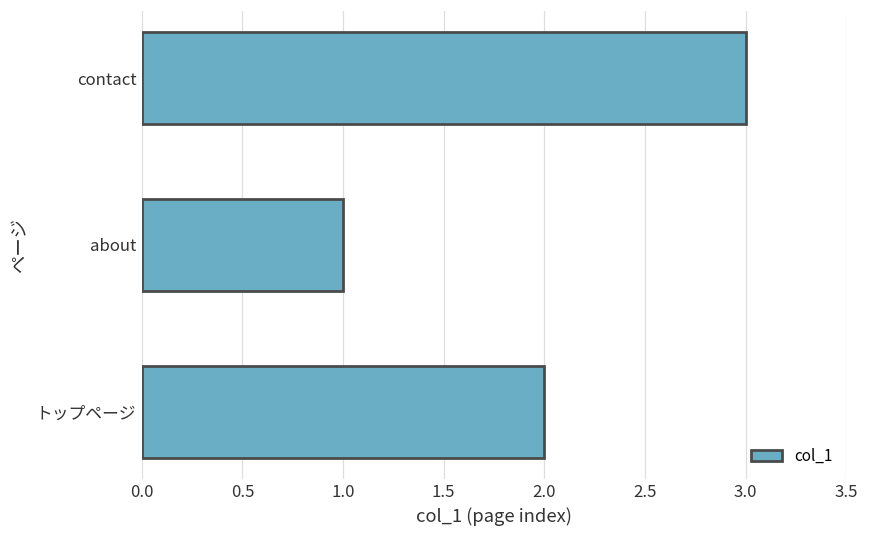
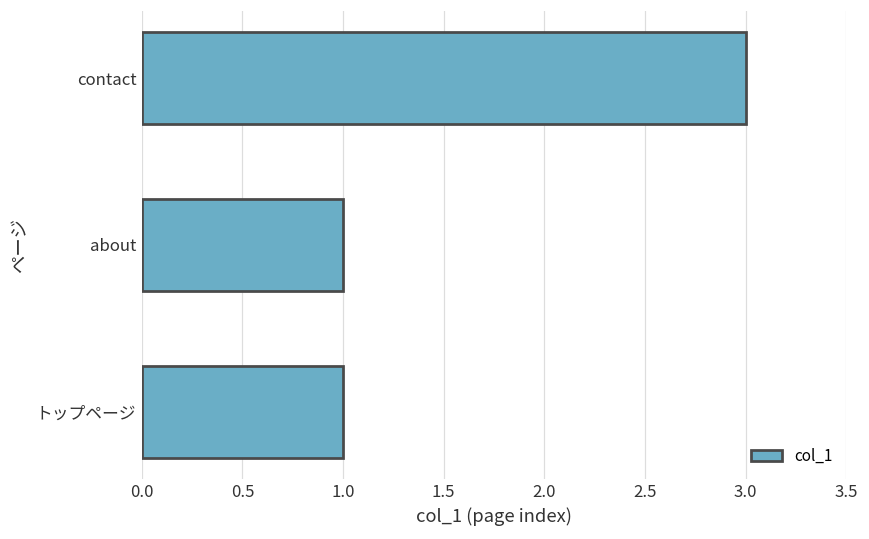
  {
    "contact": 3,
    "about": 1,
-   "トップページ": 2
+   "トップページ": 1
  }
